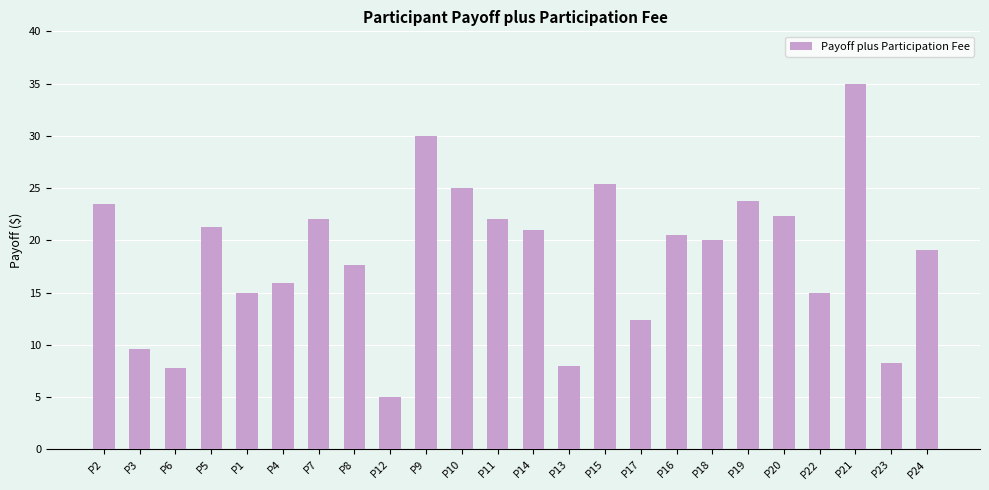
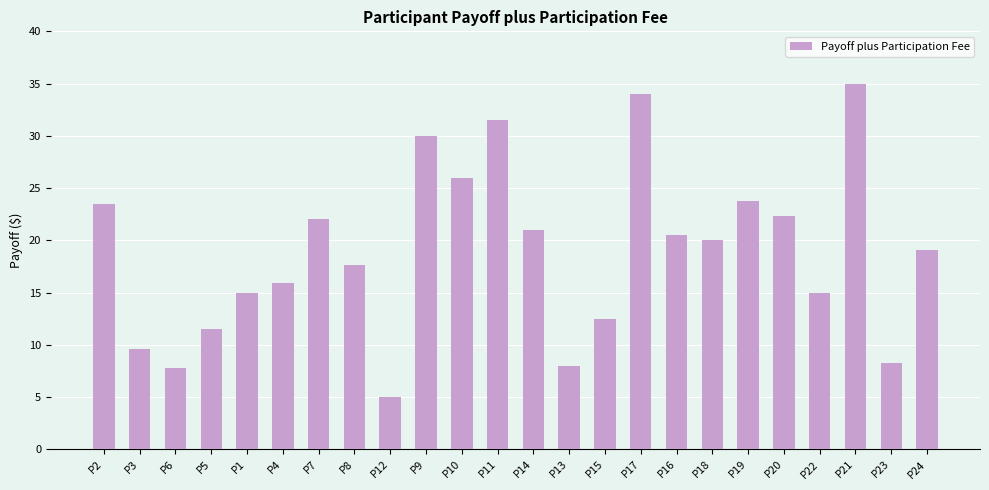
  {
    "P2": 23.5,
    "P3": 9.6,
    "P6": 7.8,
-   "P5": 21.3,
+   "P5": 11.5,
    "P1": 15.0,
    "P4": 15.9,
    "P7": 22.0,
    "P8": 17.6,
    "P12": 5.0,
    "P9": 30.0,
-   "P10": 25,
-   "P11": 22.0,
+   "P10": 26,
+   "P11": 31.5,
    "P14": 21.0,
    "P13": 8.0,
-   "P15": 25.4,
-   "P17": 12.4,
+   "P15": 12.5,
+   "P17": 34.0,
    "P16": 20.5,
    "P18": 20.0,
    "P19": 23.8,
    "P20": 22.3,
    "P22": 15.0,
    "P21": 35.0,
    "P23": 8.3,
    "P24": 19.1
  }
